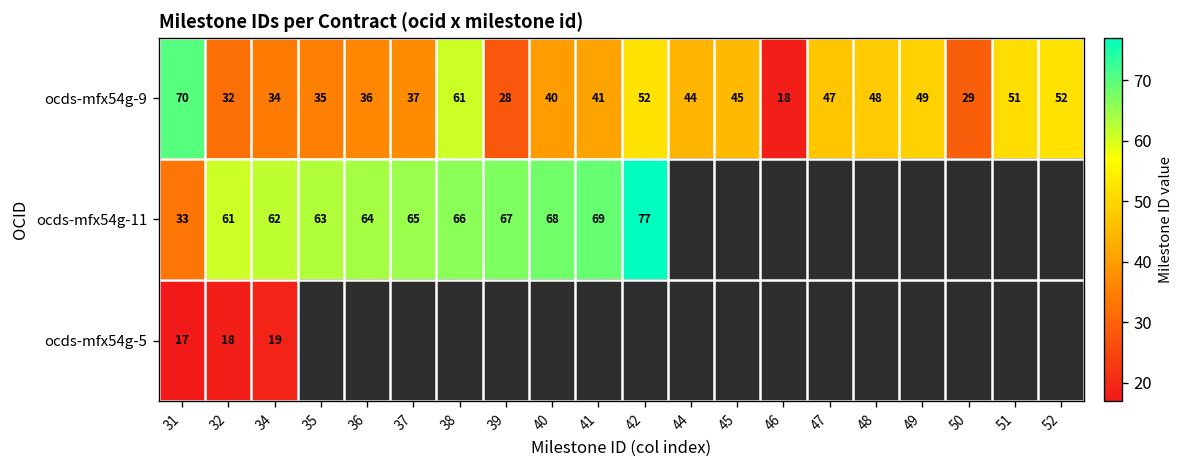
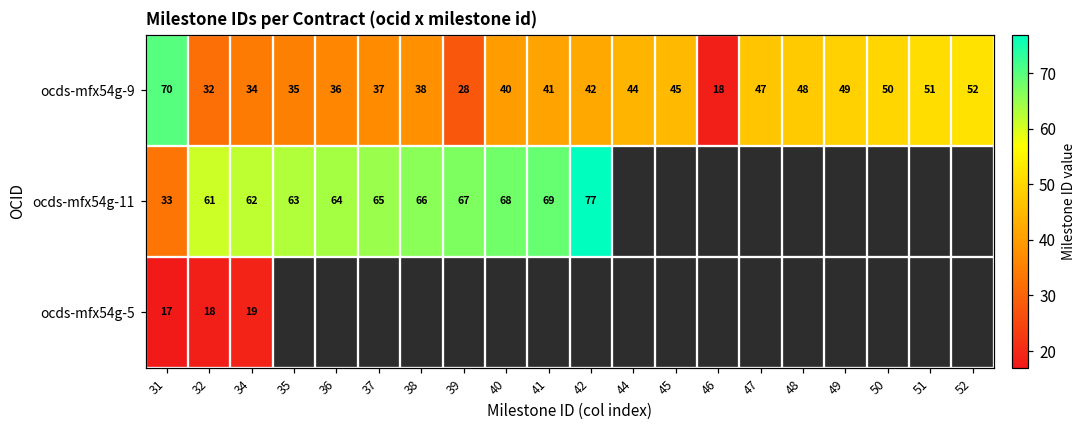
  {
    "ocds-mfx54g-9": {
      "31": 70,
      "32": 32,
      "34": 34,
      "35": 35,
      "36": 36,
      "37": 37,
-     "38": 61,
+     "38": 38,
      "39": 28,
      "40": 40,
      "41": 41,
-     "42": 52,
+     "42": 42,
      "44": 44,
      "45": 45,
      "46": 18,
      "47": 47,
      "48": 48,
      "49": 49,
-     "50": 29,
+     "50": 50,
      "51": 51,
      "52": 52
    },
    "ocds-mfx54g-11": {
      "31": 33,
      "32": 61,
      "34": 62,
      "35": 63,
      "36": 64,
      "37": 65,
      "38": 66,
      "39": 67,
      "40": 68,
      "41": 69,
      "42": 77
    },
    "ocds-mfx54g-5": {
      "31": 17,
      "32": 18,
      "34": 19
    }
  }
